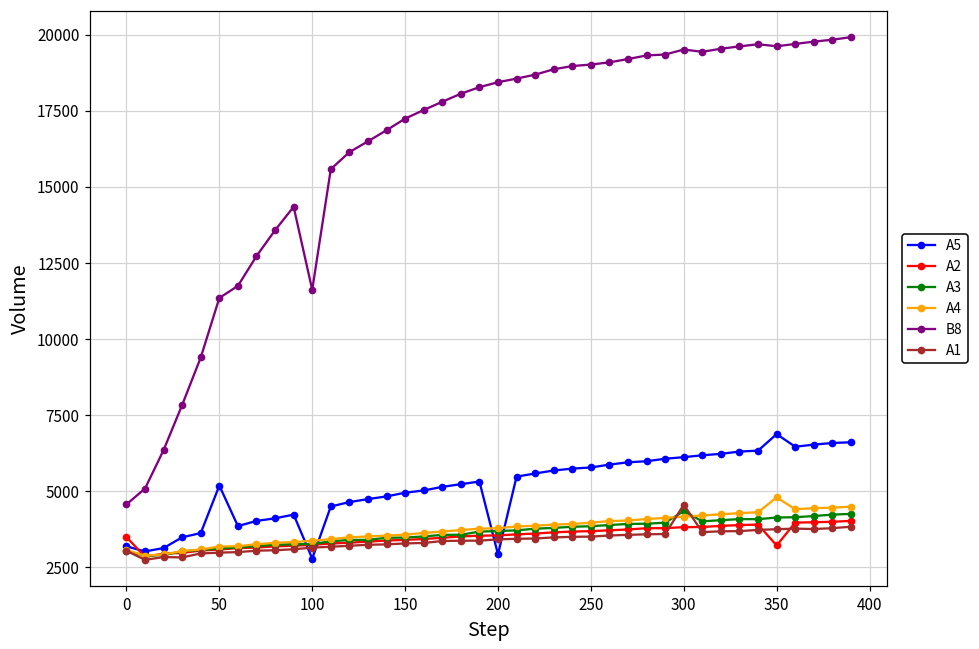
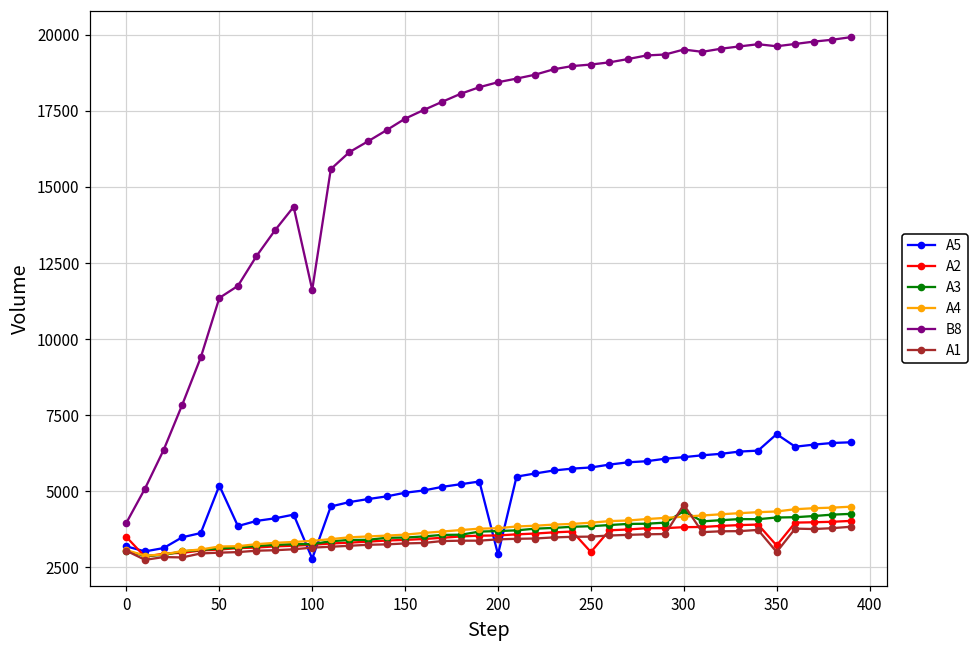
  {
    "A5": {
      "0": 3200,
      "50": 5200,
      "100": 2800,
      "150": 4900,
      "200": 2900,
      "250": 5800,
      "300": 6100,
      "350": 6900
    },
    "A2": {
      "0": 3500,
      "200": 3500,
-     "250": 3700,
+     "250": 3000,
      "300": 3800,
      "350": 3200
    },
    "A3": {
      "200": 3700,
      "250": 3800,
      "300": 4300,
      "350": 4100
    },
    "A4": {
      "100": 3400,
      "150": 3600,
      "200": 3800,
      "250": 4000,
      "300": 4200,
-     "350": 4800
+     "350": 4300
    },
    "B8": {
-     "0": 4600,
+     "0": 4000,
      "50": 11400,
      "100": 11600,
      "150": 17200,
      "200": 18400,
      "250": 19000,
      "300": 19500,
      "350": 19600
    },
    "A1": {
      "50": 3000,
      "150": 3300,
      "200": 3400,
      "250": 3500,
      "300": 4600,
-     "350": 3700
+     "350": 3000
    }
  }
